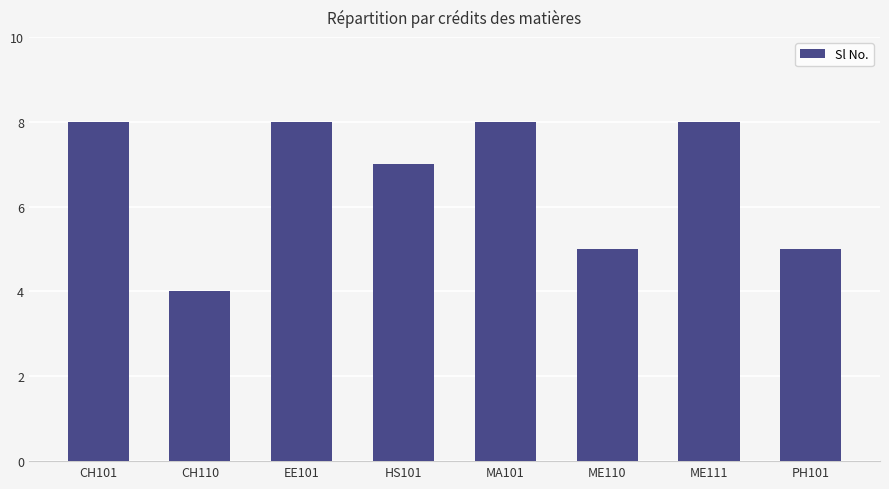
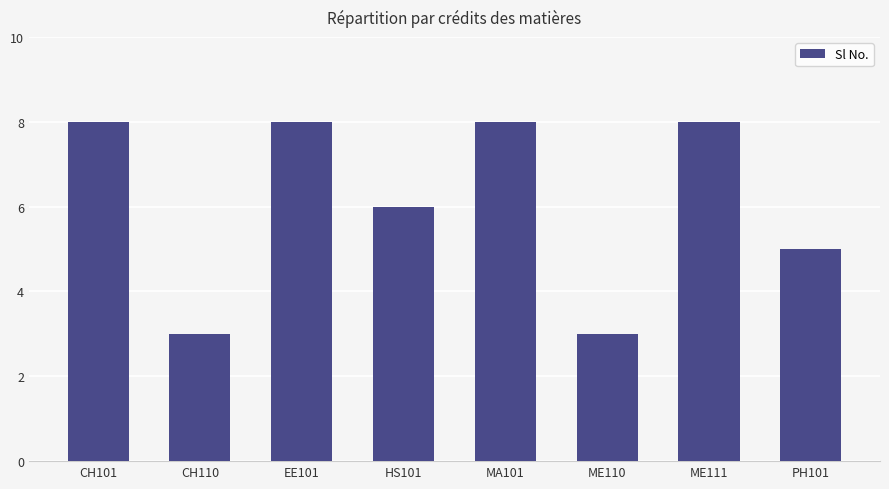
  {
    "CH101": 8,
-   "CH110": 4,
+   "CH110": 3,
    "EE101": 8,
-   "HS101": 7,
+   "HS101": 6,
    "MA101": 8,
-   "ME110": 5,
+   "ME110": 3,
    "ME111": 8,
    "PH101": 5
  }
